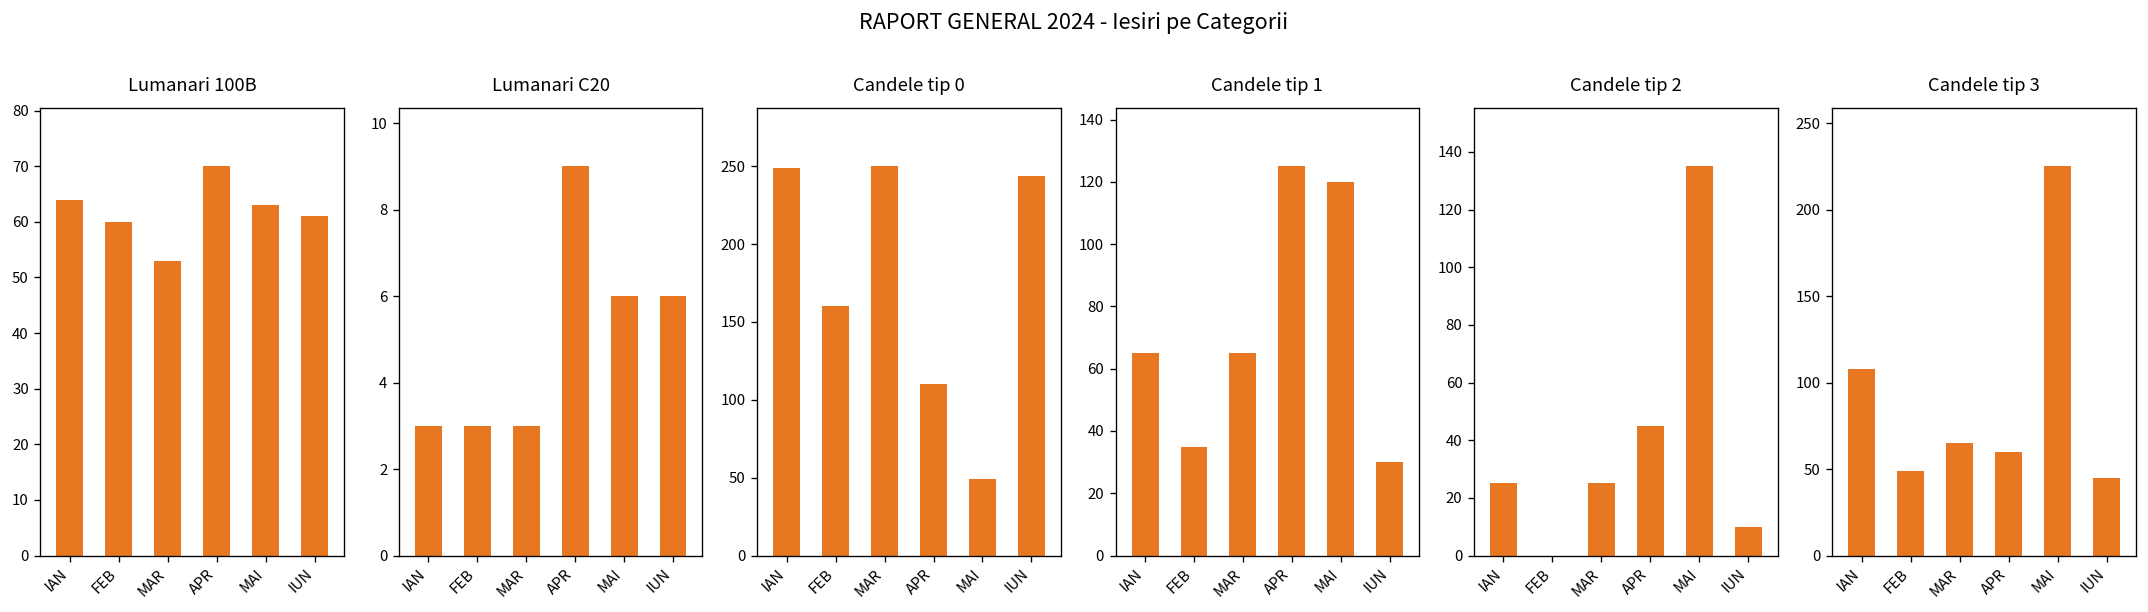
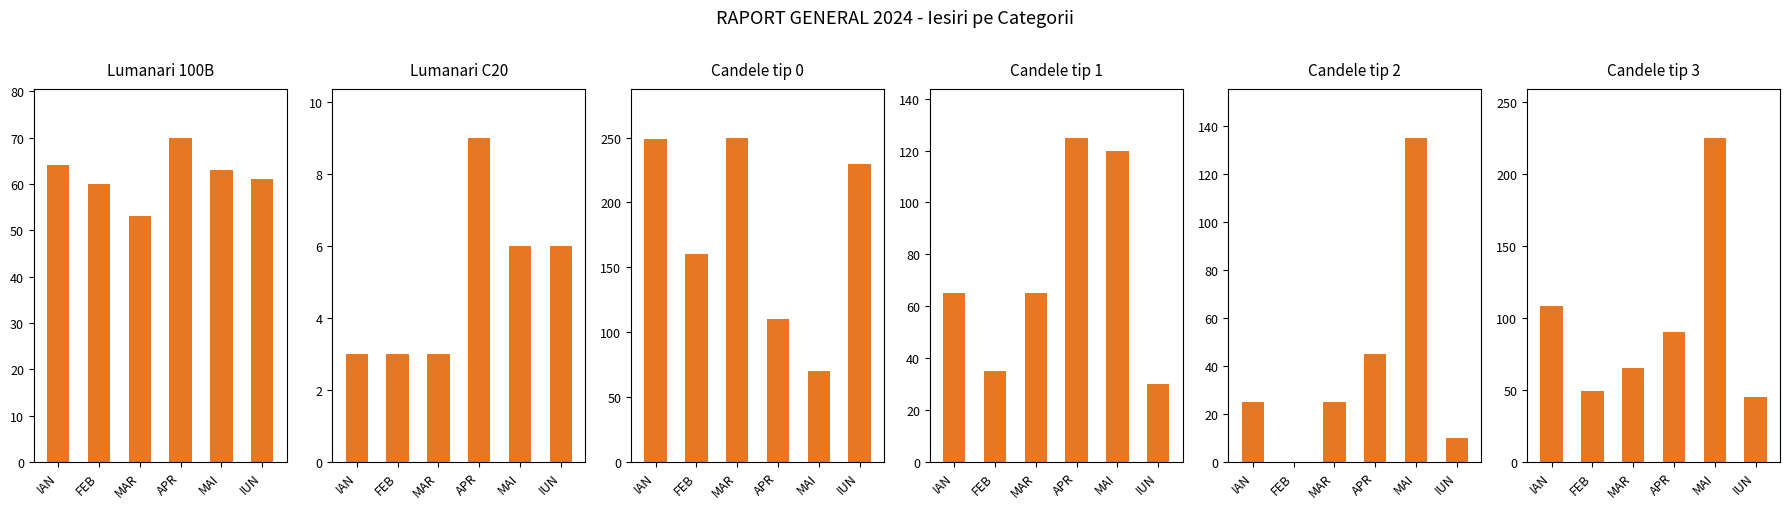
  {
    "Lumanari 100B": {
      "IAN": 64,
      "FEB": 60,
      "MAR": 53,
      "APR": 70,
      "MAI": 63,
      "IUN": 61
    },
    "Lumanari C20": {
      "IAN": 3.0,
      "FEB": 3.0,
      "MAR": 3.0,
      "APR": 9.0,
      "MAI": 6.0,
      "IUN": 6.0
    },
    "Candele tip 0": {
      "IAN": 249,
      "FEB": 160,
      "MAR": 250,
      "APR": 110,
-     "MAI": 49,
-     "IUN": 244
+     "MAI": 70,
+     "IUN": 230
    },
    "Candele tip 1": {
      "IAN": 65,
      "FEB": 35,
      "MAR": 65,
      "APR": 125,
      "MAI": 120,
      "IUN": 30
    },
    "Candele tip 2": {
      "IAN": 25,
      "FEB": 0,
      "MAR": 25,
      "APR": 45,
      "MAI": 135,
      "IUN": 10
    },
    "Candele tip 3": {
      "IAN": 108,
      "FEB": 49,
      "MAR": 65,
-     "APR": 60,
+     "APR": 90,
      "MAI": 225,
      "IUN": 45
    }
  }
